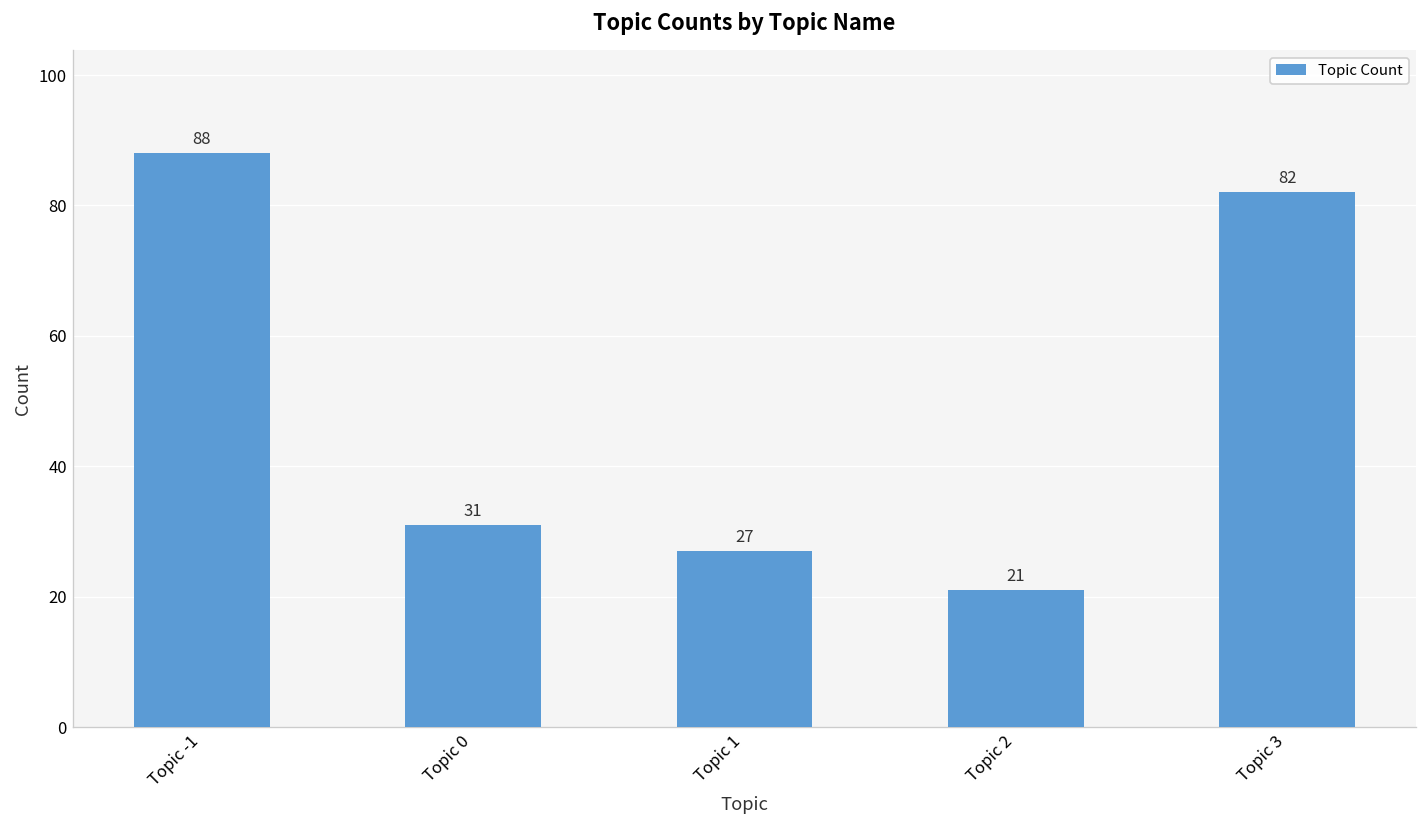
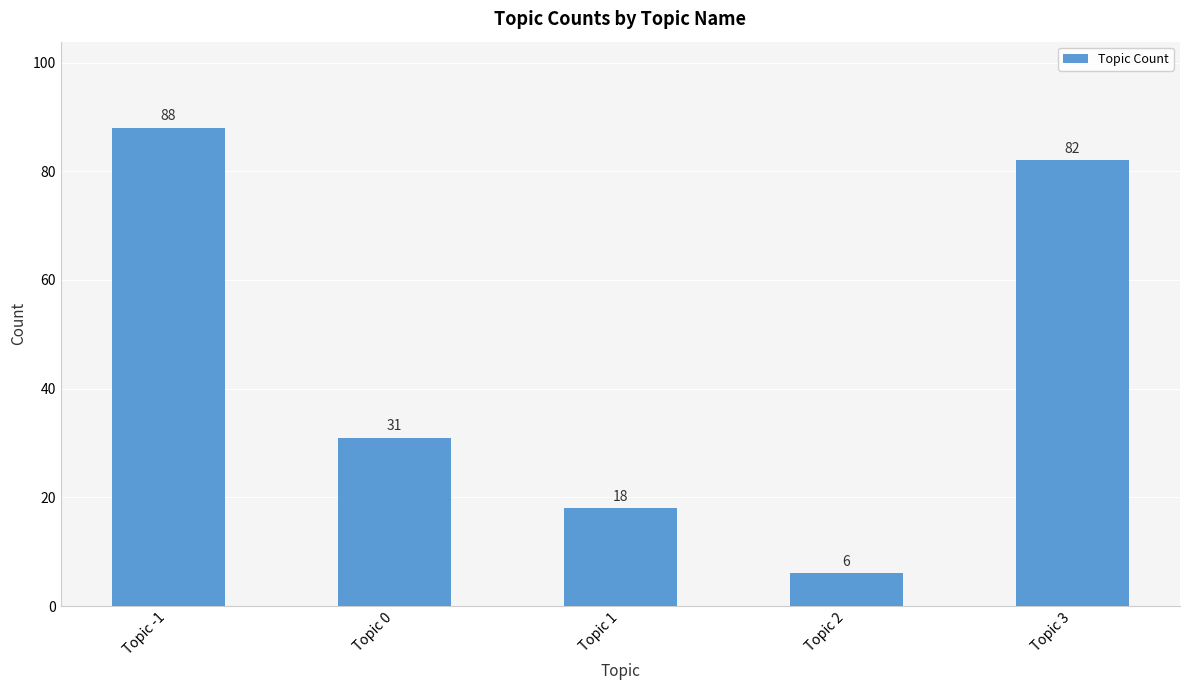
  {
    "Topic -1": 88,
    "Topic 0": 31,
-   "Topic 1": 27,
-   "Topic 2": 21,
+   "Topic 1": 18,
+   "Topic 2": 6,
    "Topic 3": 82
  }
